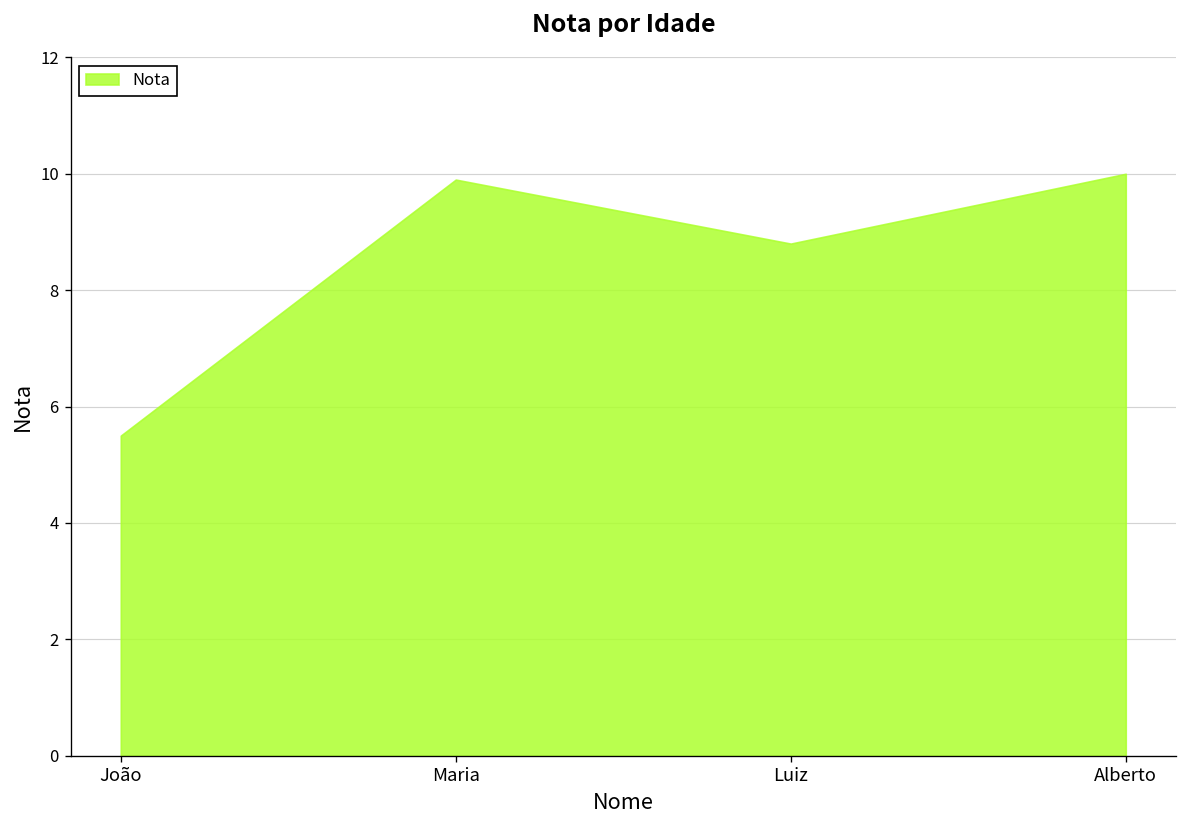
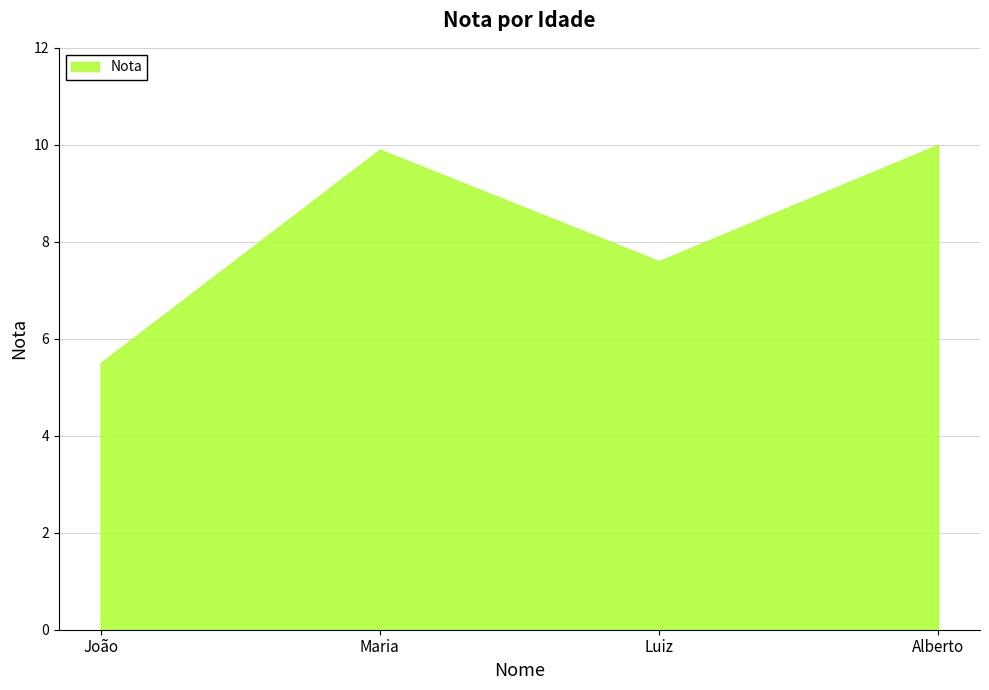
  {
    "João": 5.5,
    "Maria": 9.9,
-   "Luiz": 8.8,
+   "Luiz": 7.6,
    "Alberto": 10.0
  }
